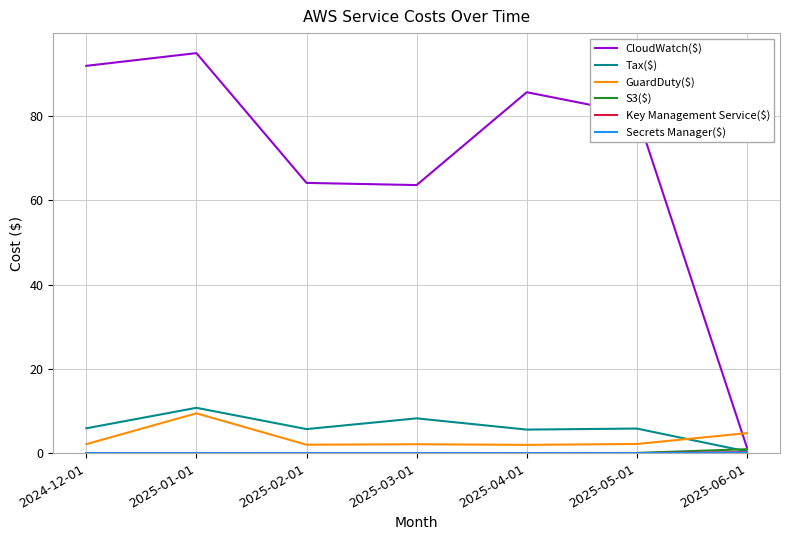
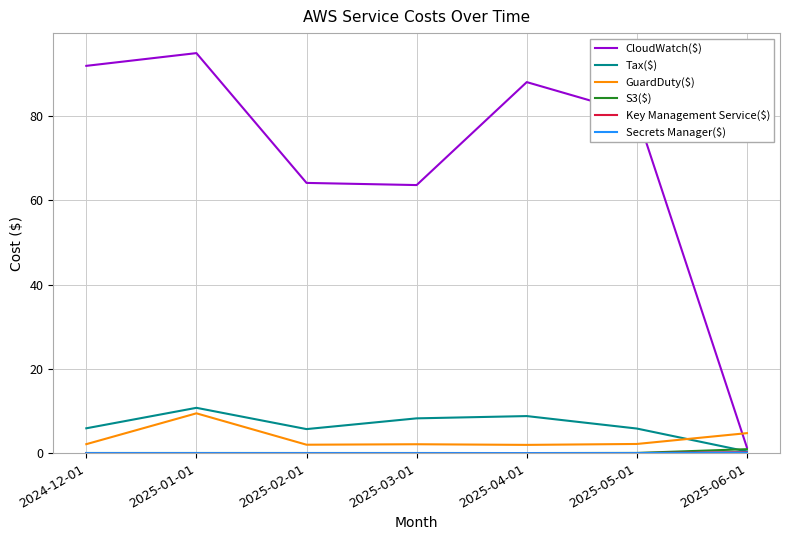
  {
    "CloudWatch($)": {
      "2024-12-01": 92,
      "2025-01-01": 95,
      "2025-02-01": 64,
      "2025-03-01": 64,
-     "2025-04-01": 86
+     "2025-04-01": 88
    },
    "Tax($)": {
      "2024-12-01": 6,
      "2025-01-01": 11,
      "2025-02-01": 6,
      "2025-03-01": 8,
-     "2025-04-01": 6,
+     "2025-04-01": 9,
      "2025-05-01": 6
    },
    "GuardDuty($)": {
      "2024-12-01": 2,
      "2025-01-01": 9,
      "2025-02-01": 2,
      "2025-03-01": 2,
      "2025-04-01": 2,
      "2025-05-01": 2,
      "2025-06-01": 5
    }
  }
